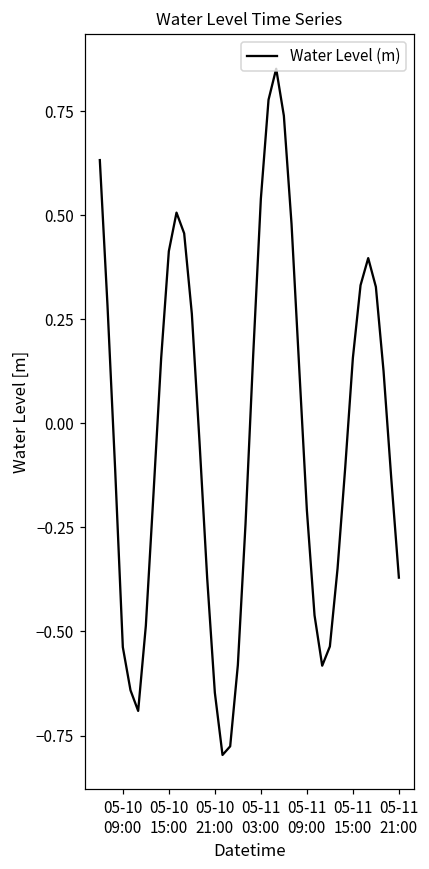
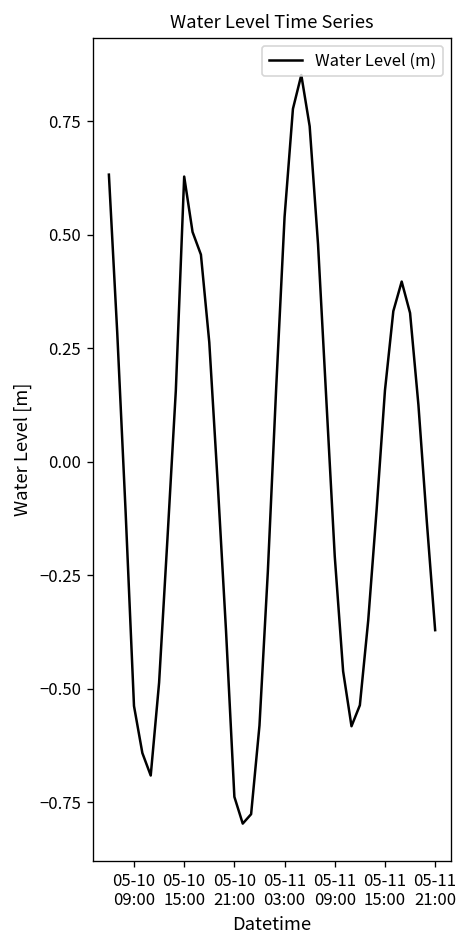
  {
    "05-10 09:00": -0.54,
-   "05-10 15:00": 0.41,
-   "05-10 21:00": -0.65,
+   "05-10 15:00": 0.63,
+   "05-10 21:00": -0.74,
    "05-11 03:00": 0.54,
    "05-11 09:00": -0.21,
    "05-11 15:00": 0.16,
    "05-11 21:00": -0.37
  }
